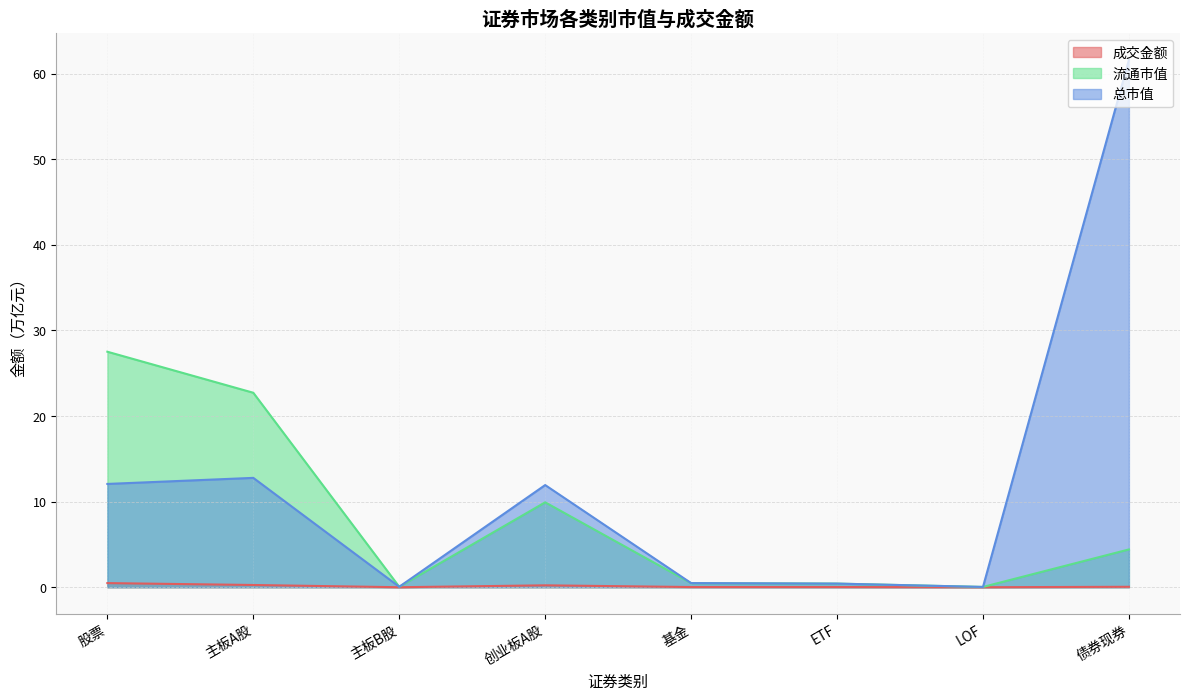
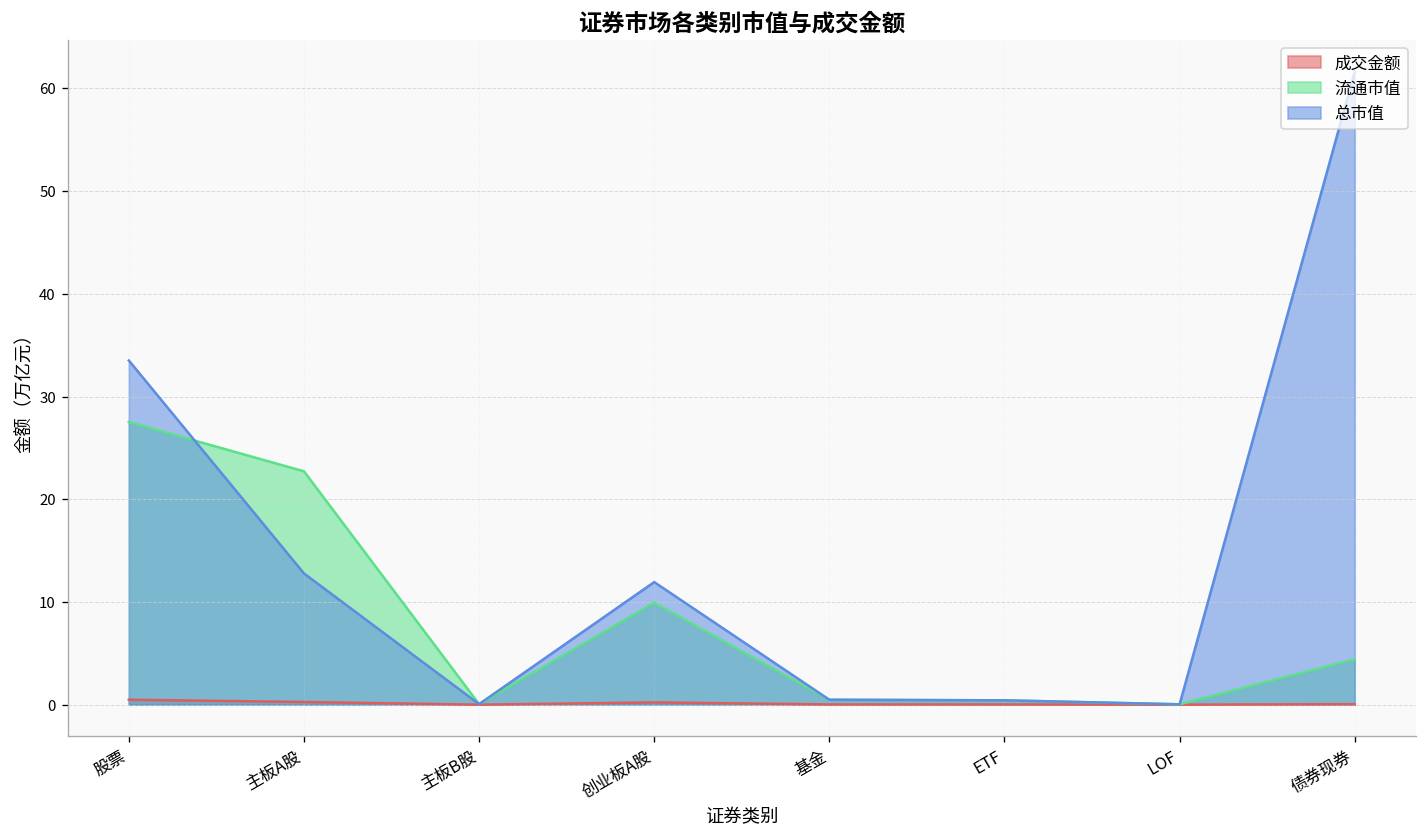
  {
    "成交金额": {
      "股票": 0,
      "主板A股": 0,
      "创业板A股": 0,
      "基金": 0,
      "ETF": 0,
      "债券现券": 0
    },
    "流通市值": {
      "股票": 28,
      "主板A股": 23,
      "创业板A股": 10,
      "债券现券": 4
    },
    "总市值": {
-     "股票": 12,
+     "股票": 34,
      "主板A股": 13,
      "创业板A股": 12
    }
  }
